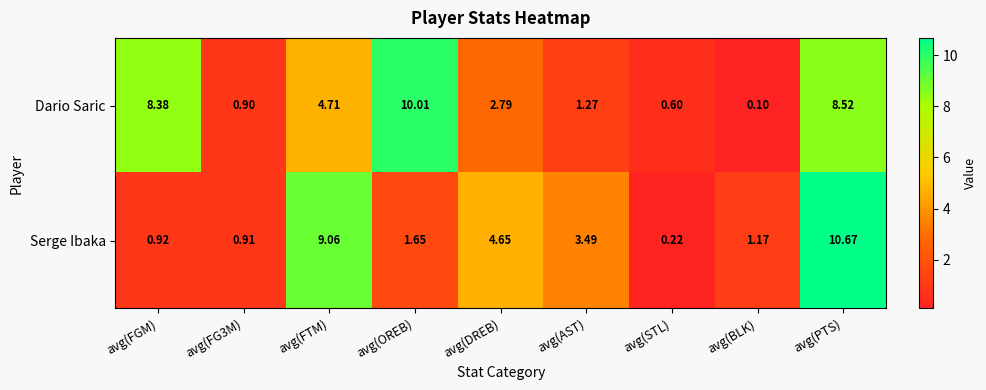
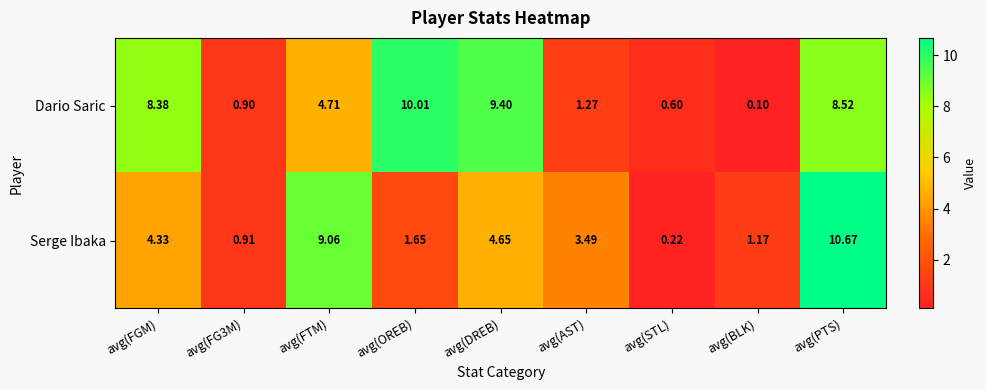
  {
    "Dario Saric": {
      "avg(FGM)": 8.38,
      "avg(FG3M)": 0.90,
      "avg(FTM)": 4.71,
      "avg(OREB)": 10.01,
-     "avg(DREB)": 2.79,
+     "avg(DREB)": 9.40,
      "avg(AST)": 1.27,
      "avg(STL)": 0.60,
      "avg(BLK)": 0.10,
      "avg(PTS)": 8.52
    },
    "Serge Ibaka": {
-     "avg(FGM)": 0.92,
+     "avg(FGM)": 4.33,
      "avg(FG3M)": 0.91,
      "avg(FTM)": 9.06,
      "avg(OREB)": 1.65,
      "avg(DREB)": 4.65,
      "avg(AST)": 3.49,
      "avg(STL)": 0.22,
      "avg(BLK)": 1.17,
      "avg(PTS)": 10.67
    }
  }
